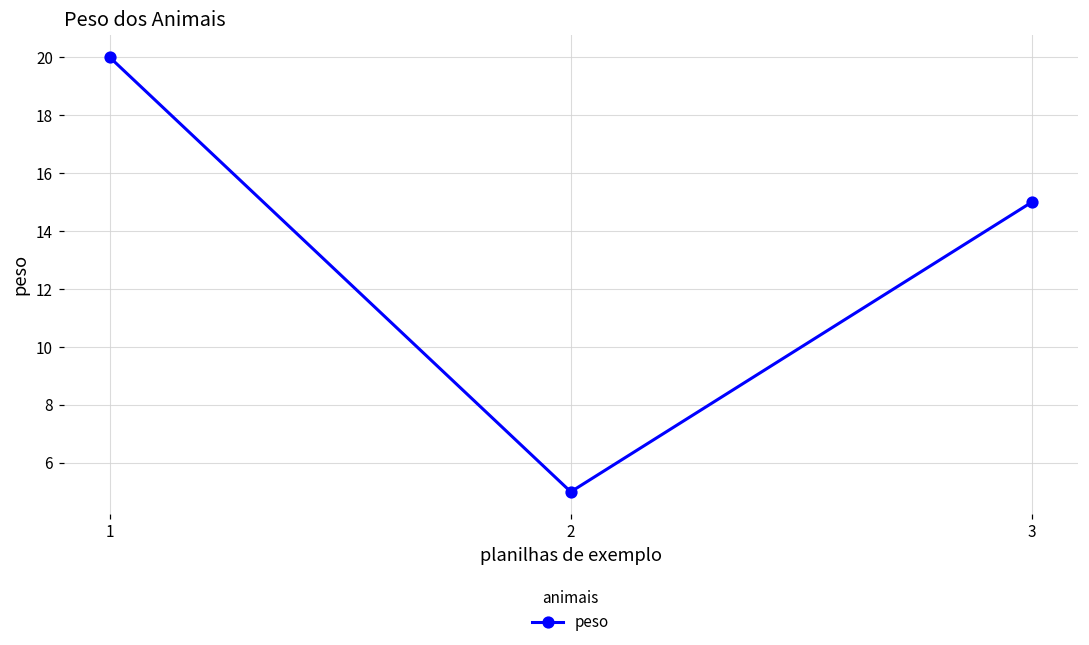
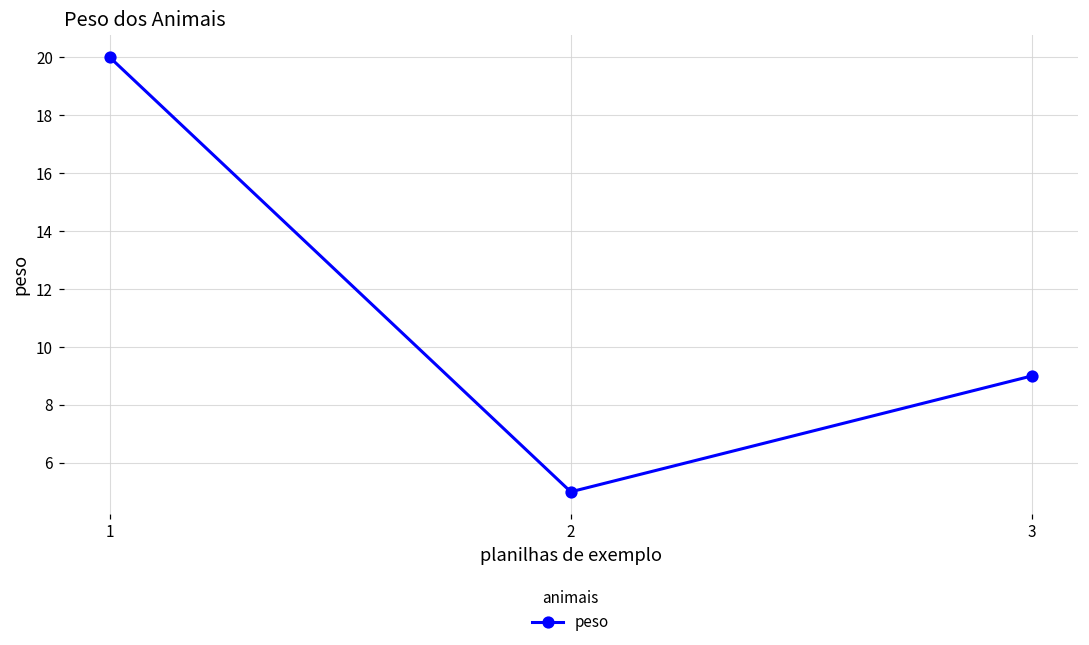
  {
    "1": 20,
    "2": 5,
-   "3": 15
+   "3": 9
  }
